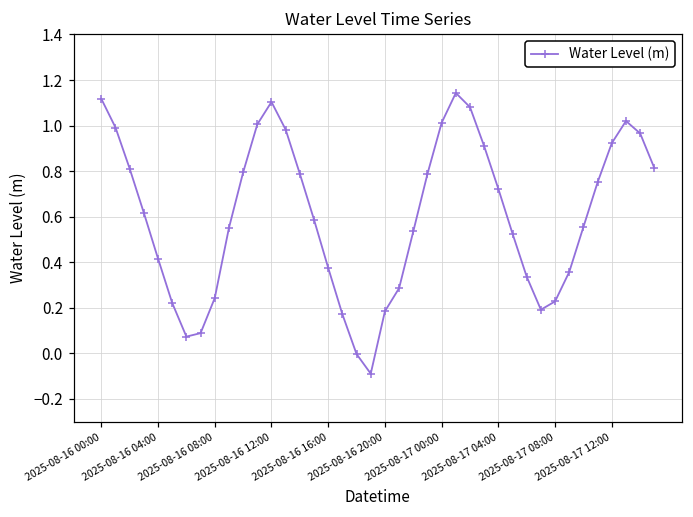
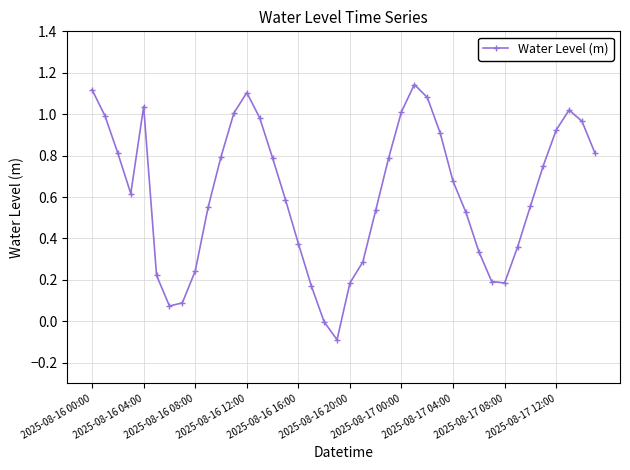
  {
    "2025-08-16 00:00": 1.12,
-   "2025-08-16 04:00": 0.42,
+   "2025-08-16 04:00": 1.04,
    "2025-08-16 08:00": 0.24,
    "2025-08-16 12:00": 1.10,
    "2025-08-16 16:00": 0.38,
    "2025-08-16 20:00": 0.19,
    "2025-08-17 00:00": 1.01,
-   "2025-08-17 04:00": 0.72,
-   "2025-08-17 08:00": 0.23,
+   "2025-08-17 04:00": 0.68,
+   "2025-08-17 08:00": 0.19,
    "2025-08-17 12:00": 0.92
  }
